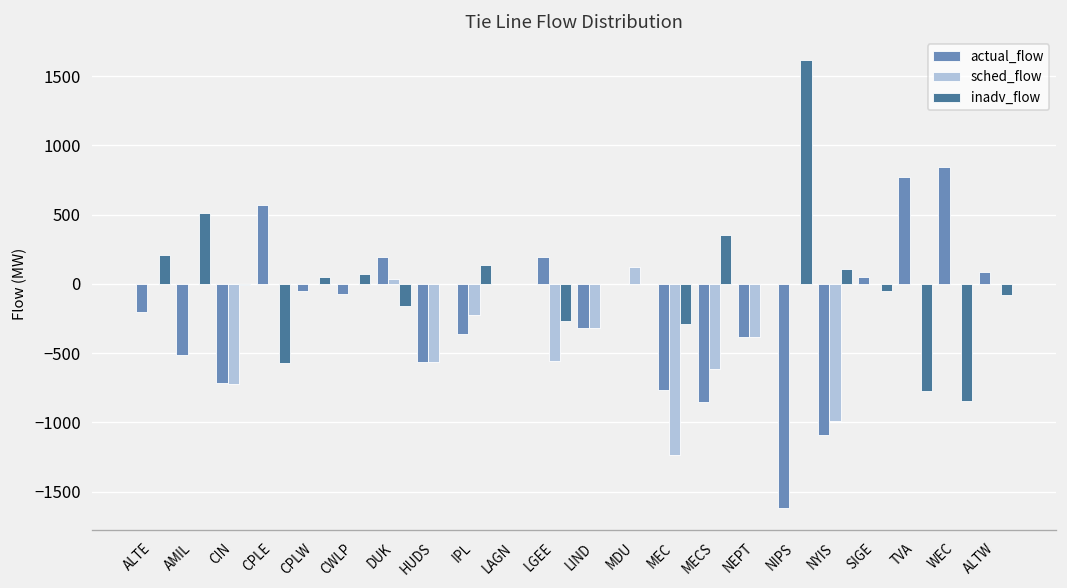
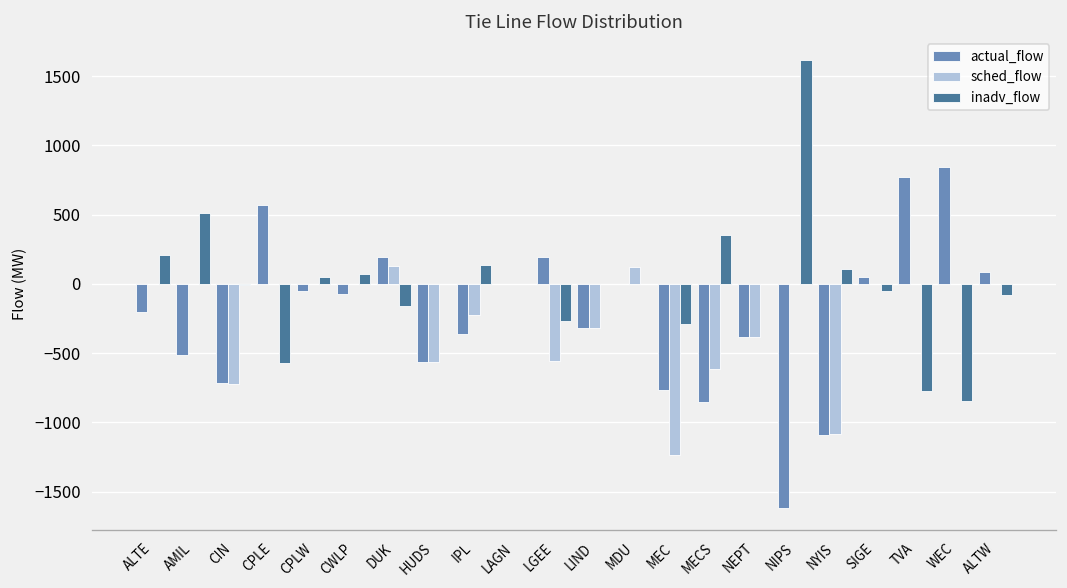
  {
    "sched_flow": {
      "ALTE": 0,
      "AMIL": 0,
      "CIN": -730,
      "CPLW": 0,
      "CWLP": 0,
-     "DUK": 30,
+     "DUK": 130,
      "HUDS": -560,
      "IPL": -230,
      "LAGN": 0,
      "LGEE": -550,
      "LIND": -320,
      "MDU": 120,
      "MEC": -1230,
      "MECS": -610,
      "NEPT": -380,
      "NIPS": 0,
-     "NYIS": -990,
+     "NYIS": -1080,
      "SIGE": 0,
      "TVA": 0,
      "WEC": 0,
      "ALTW": 0
    }
  }
